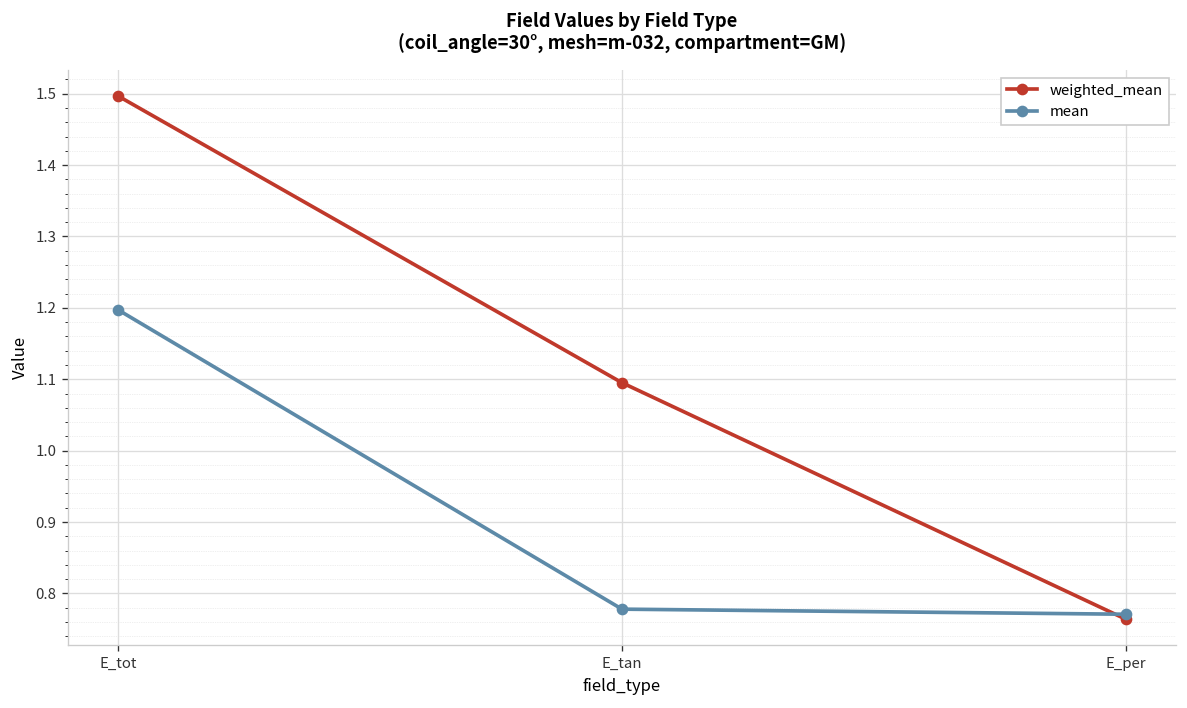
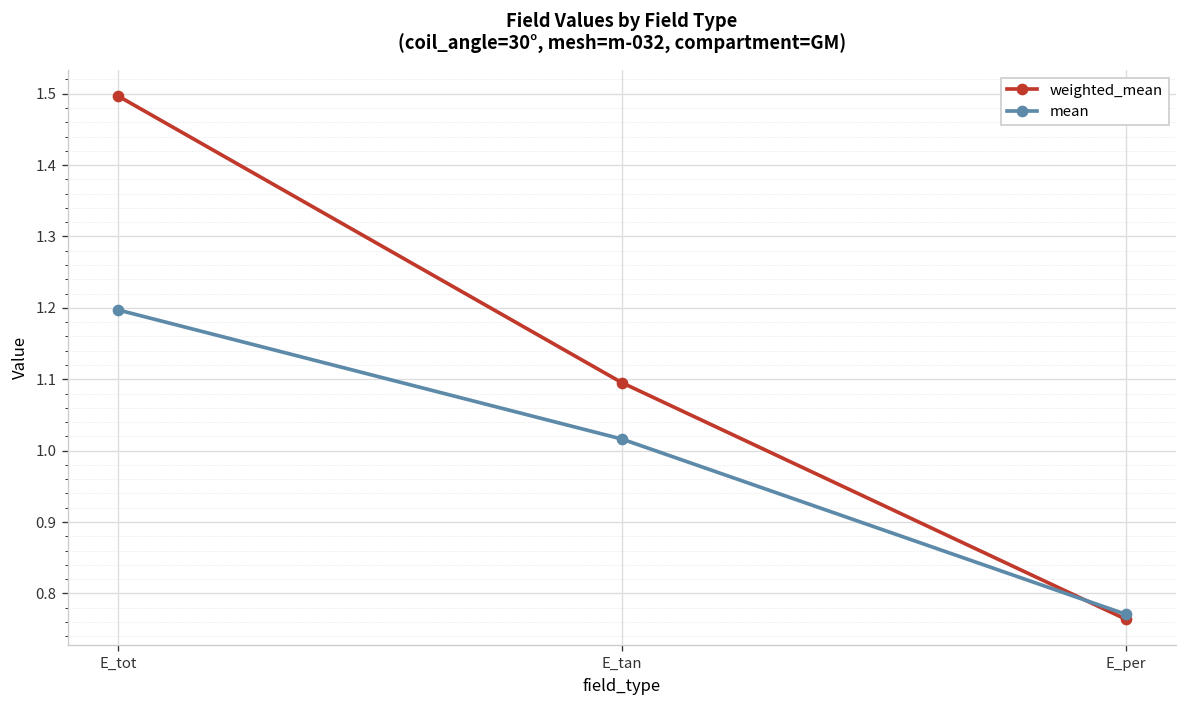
  {
    "weighted_mean": {
      "E_tot": 1.50,
      "E_tan": 1.10,
      "E_per": 0.76
    },
    "mean": {
      "E_tot": 1.20,
-     "E_tan": 0.78,
+     "E_tan": 1.02,
      "E_per": 0.77
    }
  }
